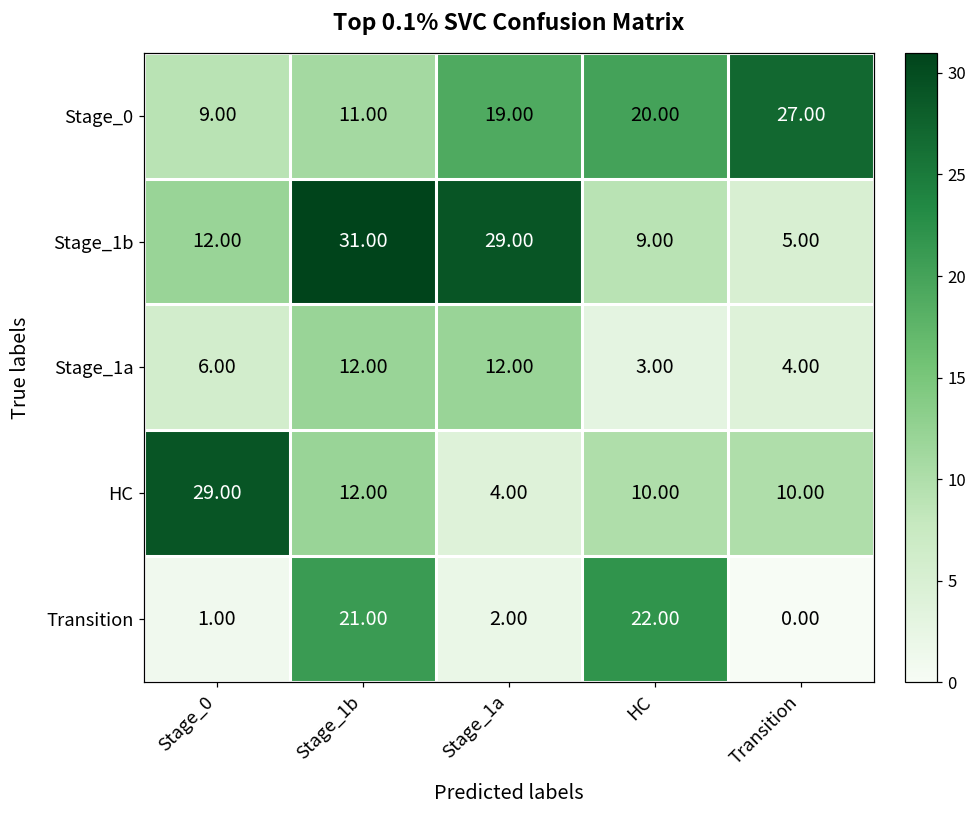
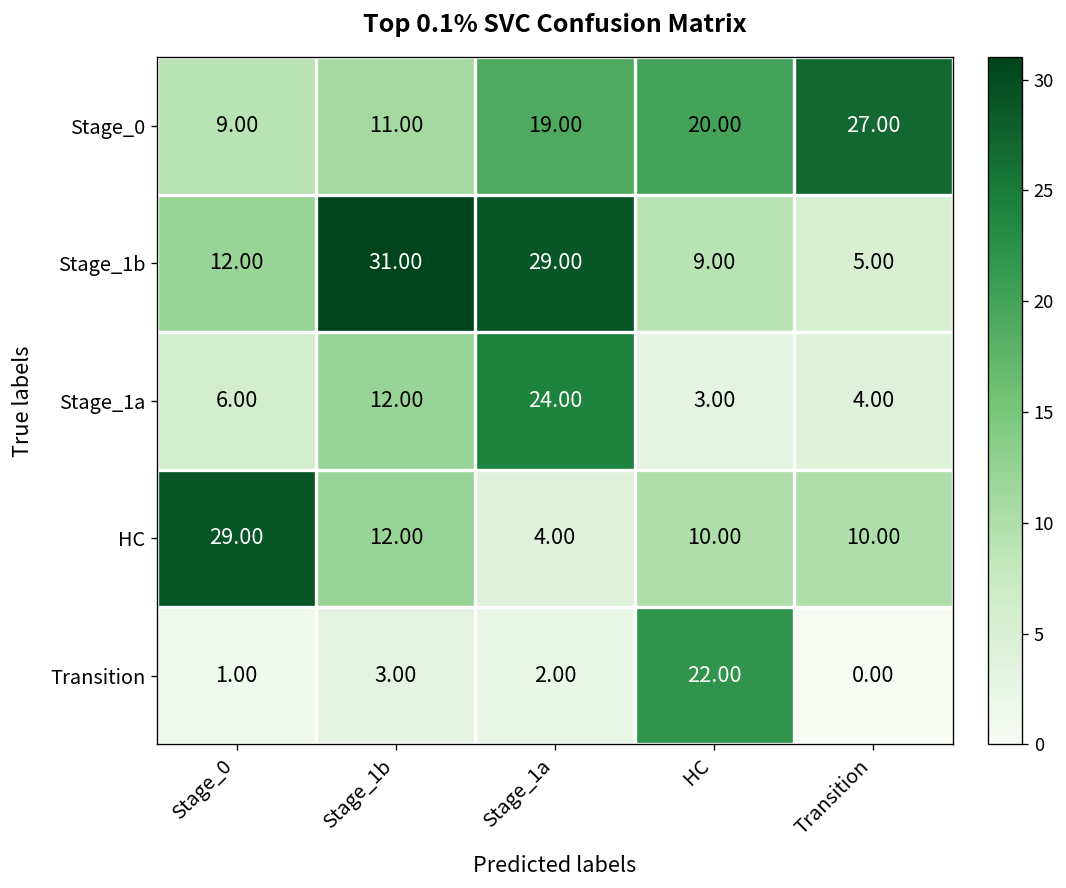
  {
    "Stage_0": {
      "Stage_0": 9.00,
      "Stage_1b": 11.00,
      "Stage_1a": 19.00,
      "HC": 20.00,
      "Transition": 27.00
    },
    "Stage_1b": {
      "Stage_0": 12.00,
      "Stage_1b": 31.00,
      "Stage_1a": 29.00,
      "HC": 9.00,
      "Transition": 5.00
    },
    "Stage_1a": {
      "Stage_0": 6.00,
      "Stage_1b": 12.00,
-     "Stage_1a": 12.00,
+     "Stage_1a": 24.00,
      "HC": 3.00,
      "Transition": 4.00
    },
    "HC": {
      "Stage_0": 29.00,
      "Stage_1b": 12.00,
      "Stage_1a": 4.00,
      "HC": 10.00,
      "Transition": 10.00
    },
    "Transition": {
      "Stage_0": 1.00,
-     "Stage_1b": 21.00,
+     "Stage_1b": 3.00,
      "Stage_1a": 2.00,
      "HC": 22.00,
      "Transition": 0.00
    }
  }
